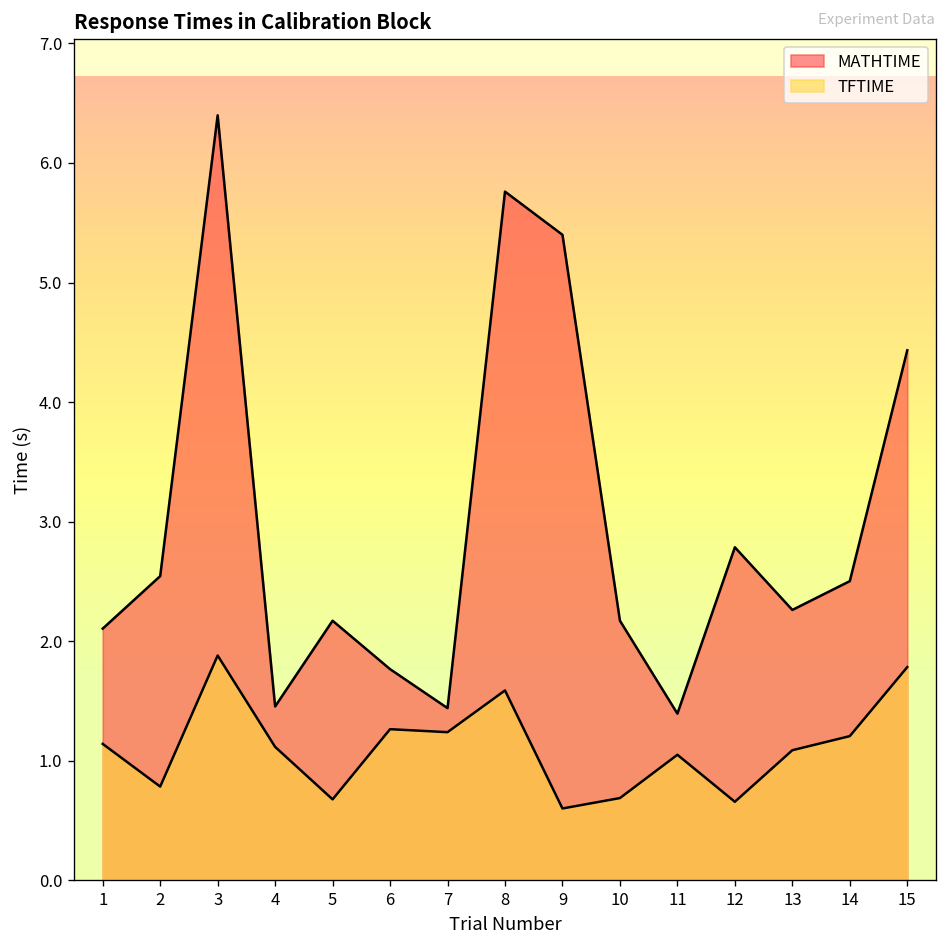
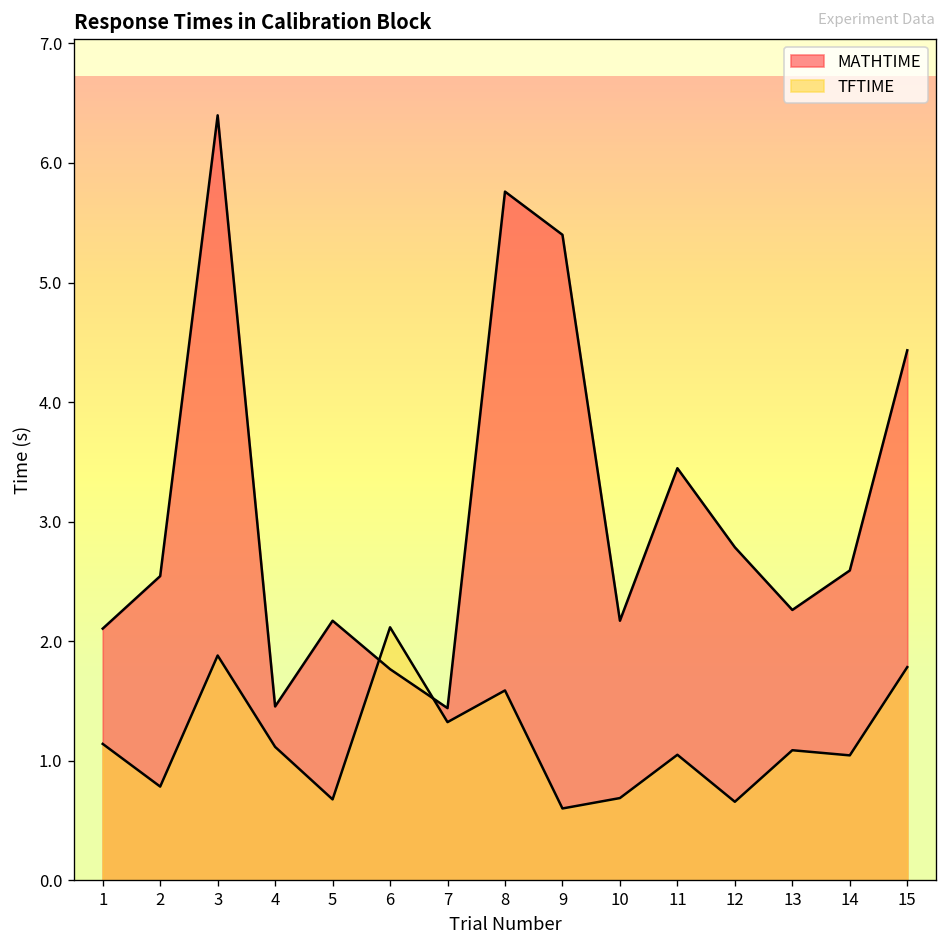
  {
    "MATHTIME": {
      "1": 2.1,
      "2": 2.5,
      "3": 6.4,
      "4": 1.5,
      "5": 2.2,
      "6": 1.8,
      "7": 1.4,
      "8": 5.8,
      "9": 5.4,
      "10": 2.2,
-     "11": 1.4,
+     "11": 3.4,
      "12": 2.8,
      "13": 2.3,
-     "14": 2.5,
+     "14": 2.6,
      "15": 4.4
    },
    "TFTIME": {
      "1": 1.1,
      "2": 0.8,
      "3": 1.9,
      "4": 1.1,
      "5": 0.7,
-     "6": 1.3,
-     "7": 1.2,
+     "6": 2.1,
+     "7": 1.3,
      "8": 1.6,
      "9": 0.6,
      "10": 0.7,
      "11": 1.1,
      "12": 0.7,
      "13": 1.1,
-     "14": 1.2,
+     "14": 1.0,
      "15": 1.8
    }
  }
